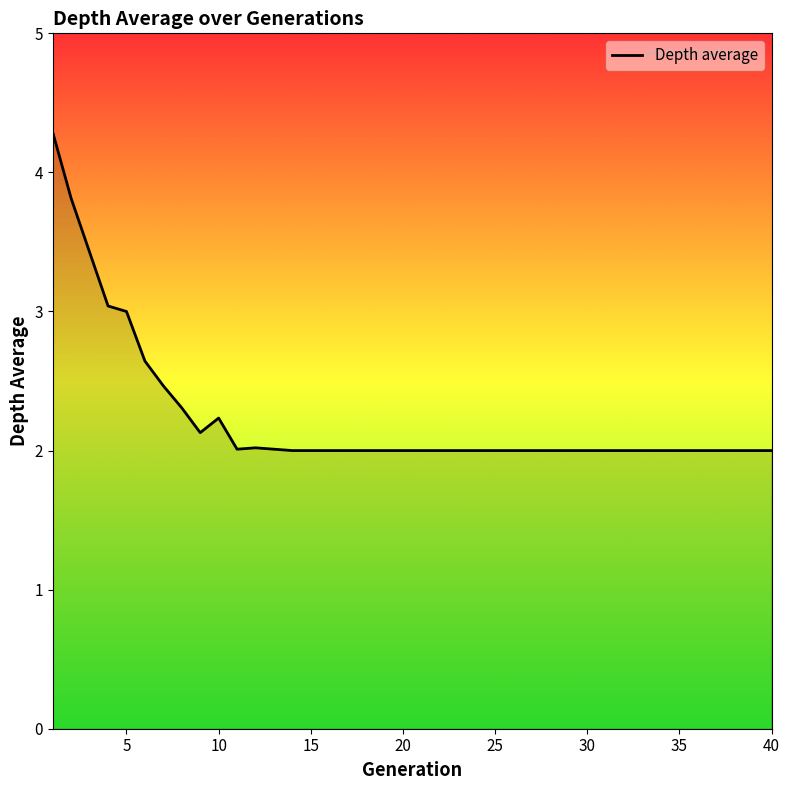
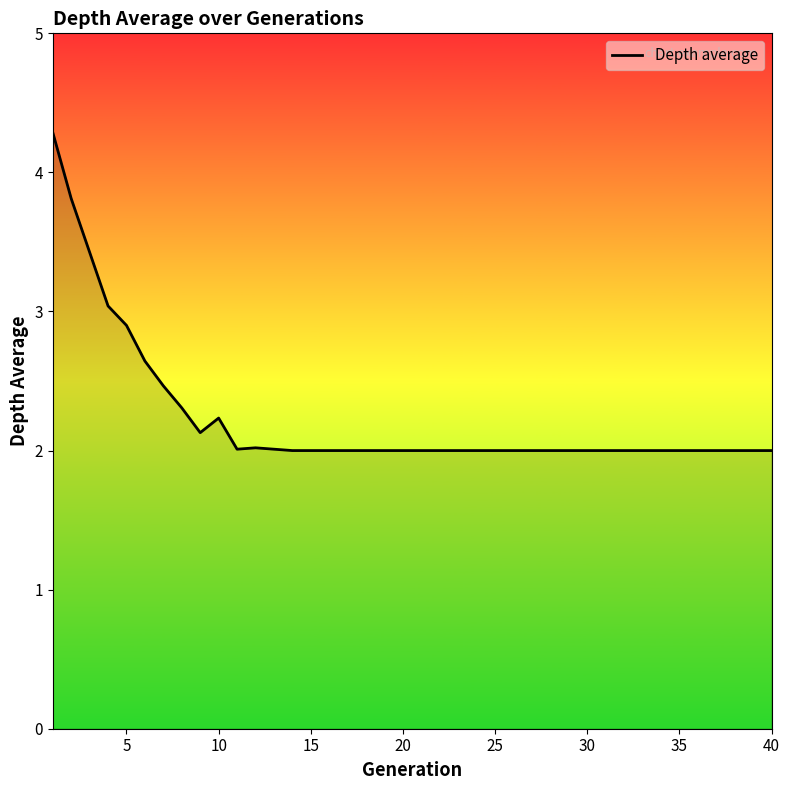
  {
-   "5": 3.0,
+   "5": 2.9,
    "10": 2.23,
    "15": 2.0,
    "20": 2.0,
    "25": 2.0,
    "30": 2.0,
    "35": 2.0,
    "40": 2.0
  }
